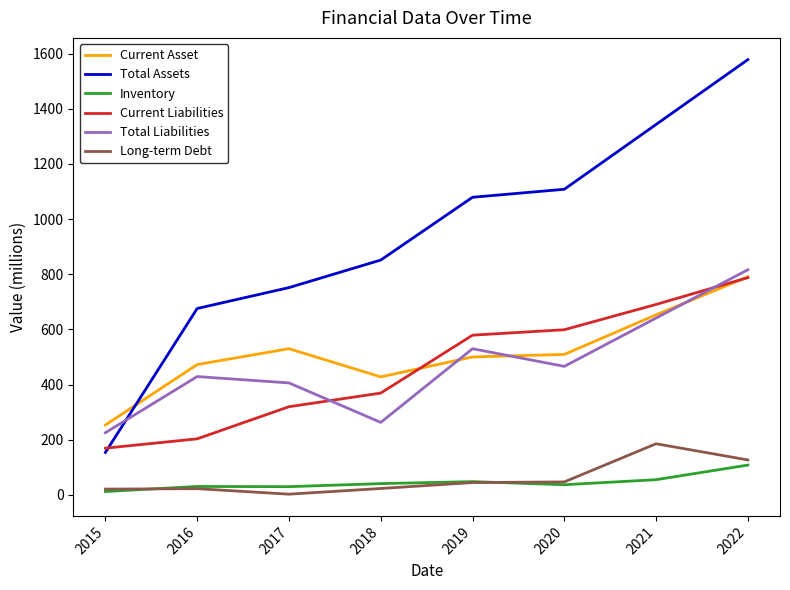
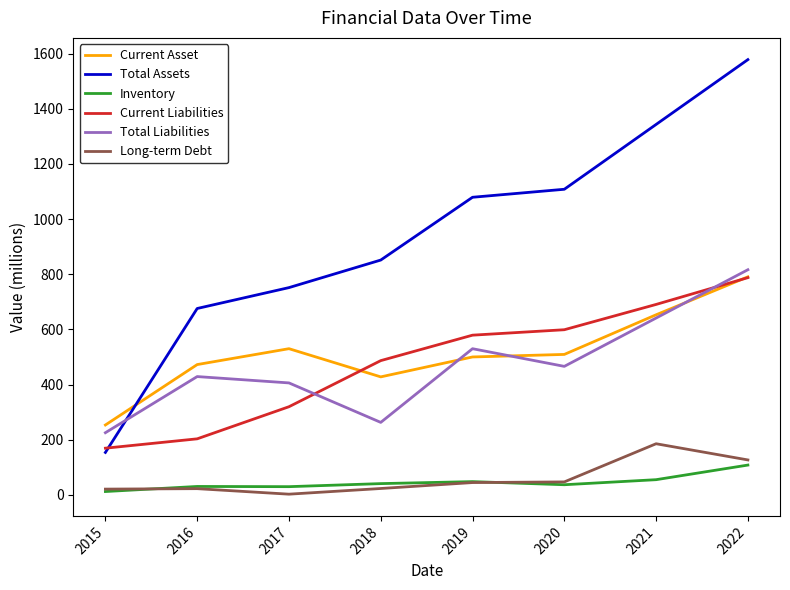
  {
    "Current Asset": {
      "2015": 250,
      "2016": 470,
      "2017": 530,
      "2018": 430,
      "2019": 500,
      "2020": 510,
      "2021": 650
    },
    "Total Assets": {
      "2015": 150,
      "2016": 680,
      "2017": 750,
      "2018": 850,
      "2019": 1080,
      "2020": 1110,
      "2021": 1340,
      "2022": 1580
    },
    "Inventory": {
      "2017": 30,
      "2018": 40,
      "2020": 40,
      "2021": 60,
      "2022": 110
    },
    "Current Liabilities": {
      "2015": 170,
      "2016": 200,
      "2017": 320,
-     "2018": 370,
+     "2018": 490,
      "2019": 580,
      "2020": 600,
      "2021": 690
    },
    "Total Liabilities": {
      "2015": 230,
      "2016": 430,
      "2017": 410,
      "2018": 260,
      "2019": 530,
      "2020": 470,
      "2021": 640,
      "2022": 820
    },
    "Long-term Debt": {
      "2017": 0,
      "2018": 20,
      "2020": 50,
      "2021": 190,
      "2022": 130
    }
  }
